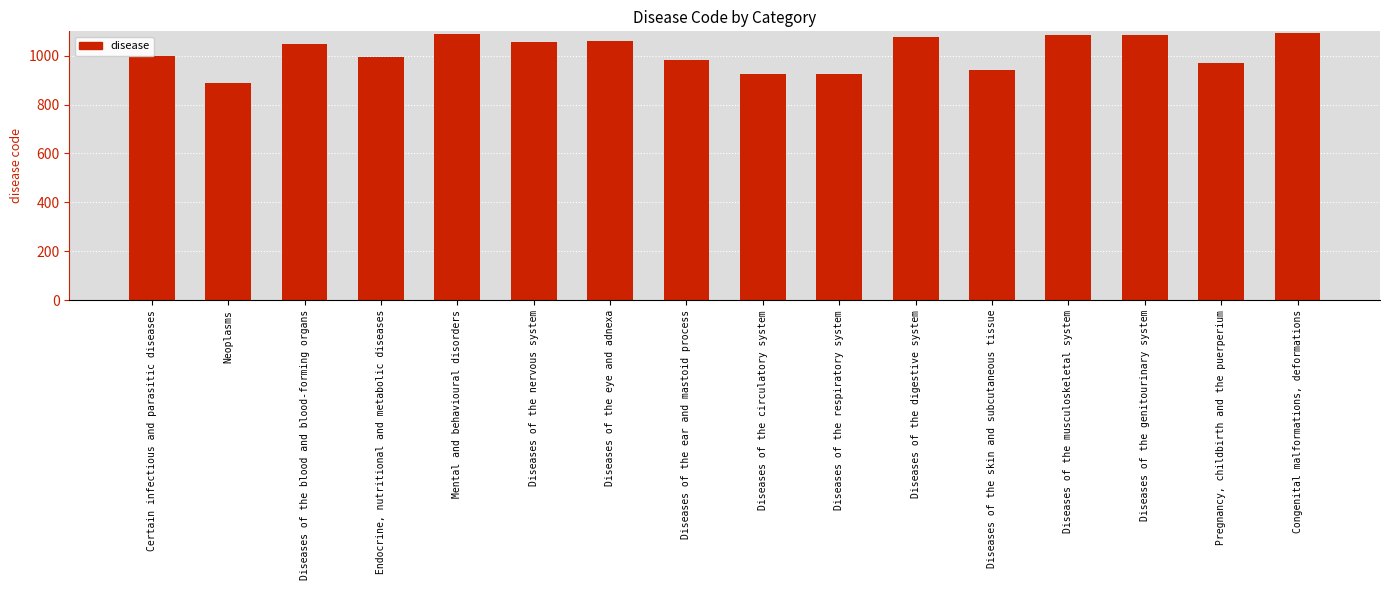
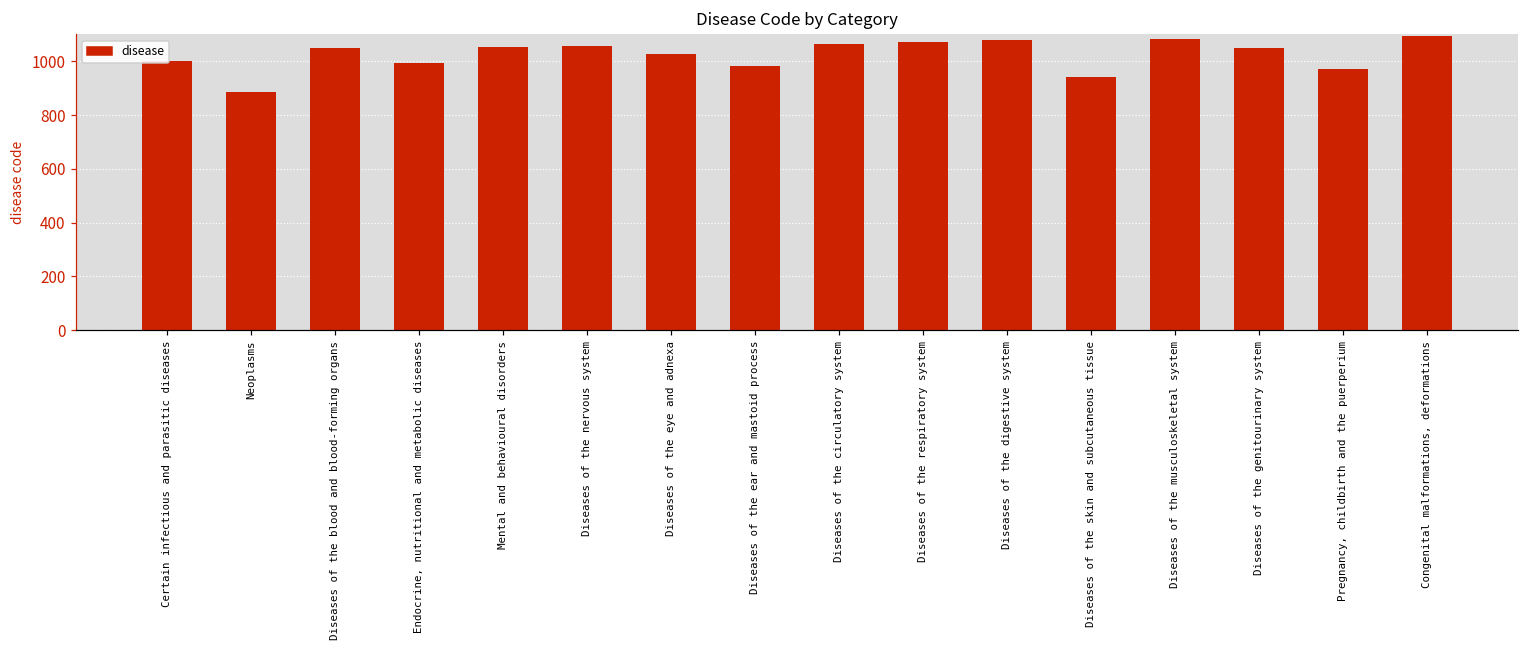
  {
    "Neoplasms": 890,
    "Diseases of the blood and blood-forming organs": 1050,
    "Endocrine, nutritional and metabolic diseases": 1000,
-   "Mental and behavioural disorders": 1090,
+   "Mental and behavioural disorders": 1060,
    "Diseases of the nervous system": 1060,
-   "Diseases of the eye and adnexa": 1060,
+   "Diseases of the eye and adnexa": 1030,
    "Diseases of the ear and mastoid process": 980,
-   "Diseases of the circulatory system": 930,
-   "Diseases of the respiratory system": 930,
+   "Diseases of the circulatory system": 1060,
+   "Diseases of the respiratory system": 1070,
    "Diseases of the digestive system": 1080,
    "Diseases of the skin and subcutaneous tissue": 940,
    "Diseases of the musculoskeletal system": 1080,
-   "Diseases of the genitourinary system": 1080,
+   "Diseases of the genitourinary system": 1050,
    "Pregnancy, childbirth and the puerperium": 970,
    "Congenital malformations, deformations": 1090
  }
